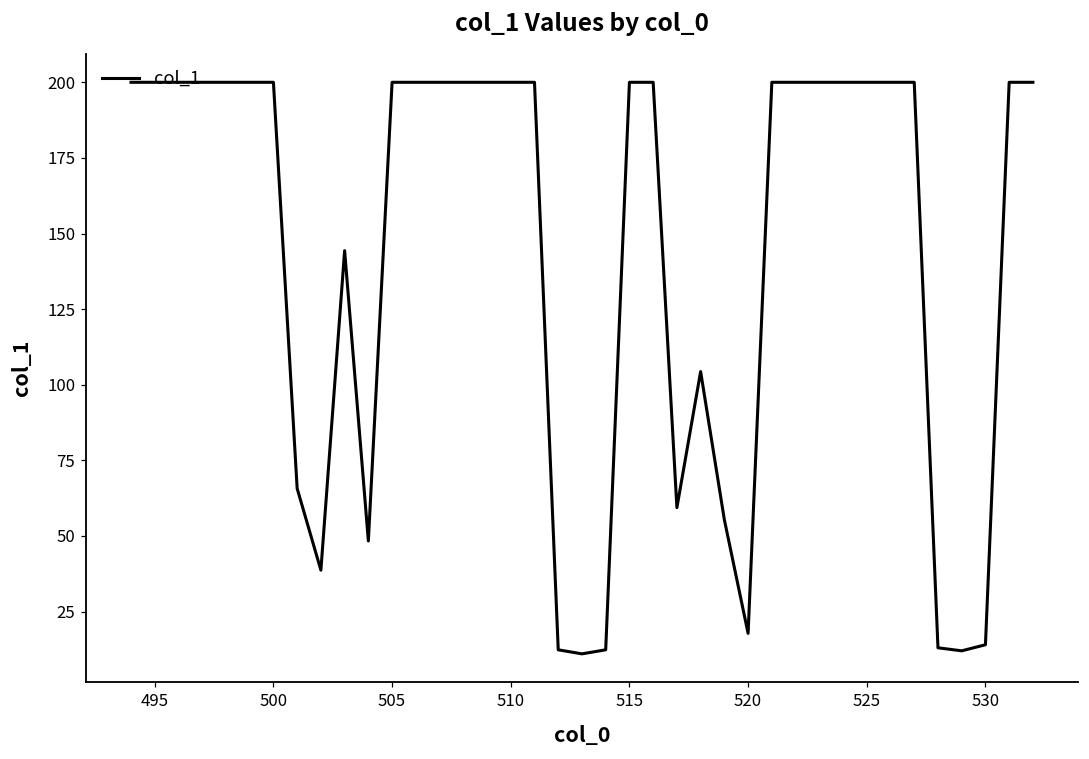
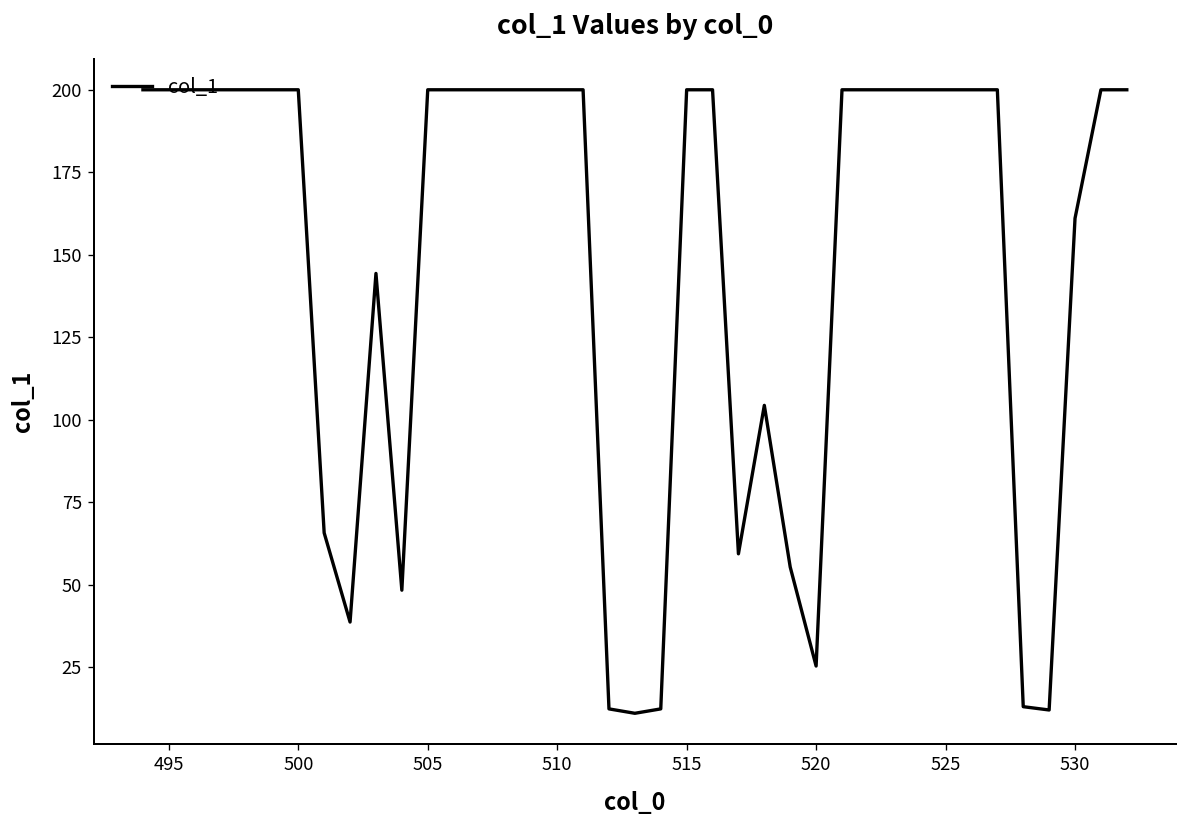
  {
    "495": 200,
    "500": 200,
    "505": 200,
    "510": 200,
    "515": 200,
-   "520": 18,
+   "520": 25,
    "525": 200,
-   "530": 14
+   "530": 161
  }
